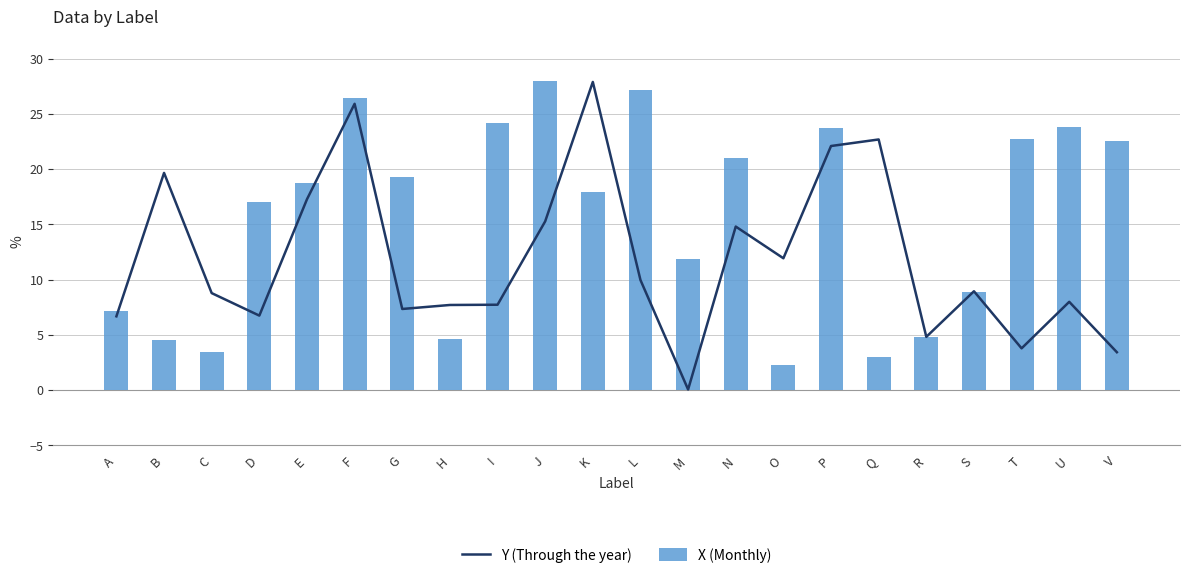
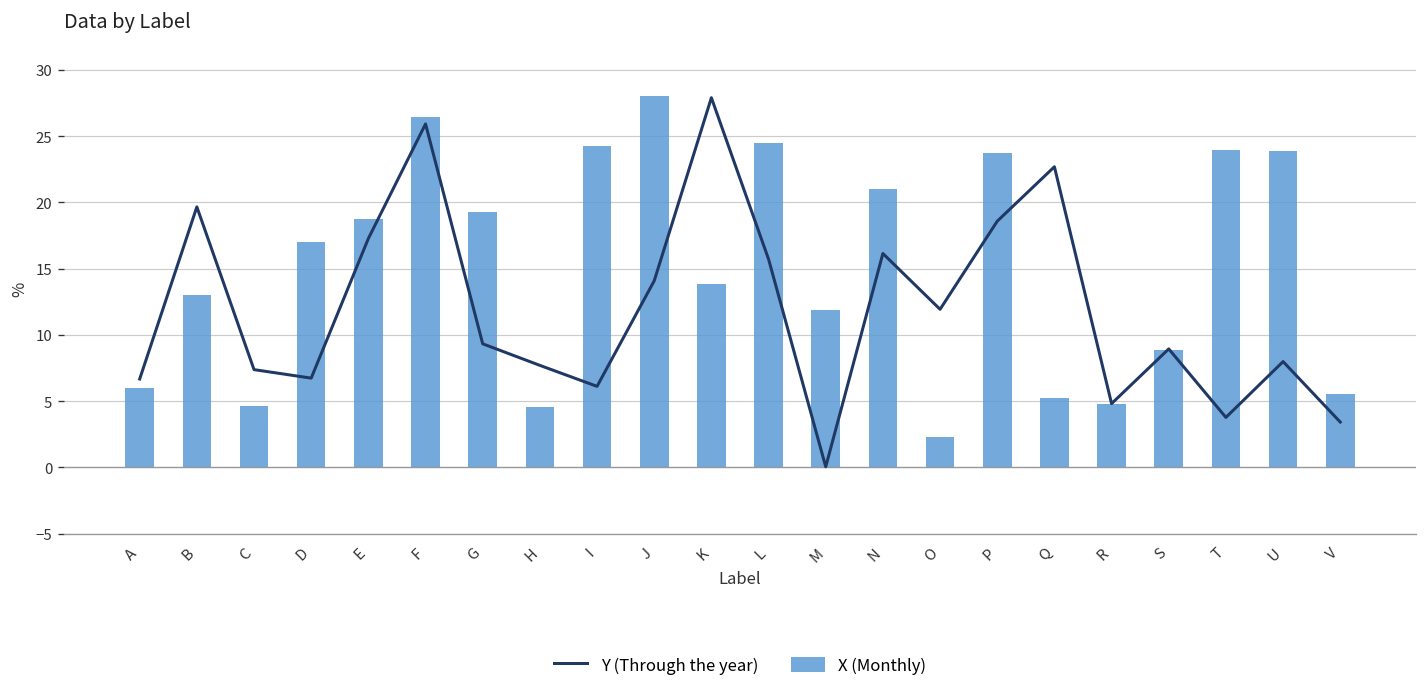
  {
    "X (Monthly)": {
-     "A": 7.1,
-     "B": 4.6,
-     "C": 3.4,
+     "A": 6.0,
+     "B": 13.0,
+     "C": 4.7,
      "D": 17.0,
      "E": 18.8,
      "F": 26.5,
      "G": 19.3,
      "H": 4.6,
      "I": 24.2,
      "J": 28.0,
-     "K": 17.9,
-     "L": 27.2,
+     "K": 13.9,
+     "L": 24.5,
      "M": 11.9,
      "N": 21.0,
      "O": 2.3,
      "P": 23.7,
-     "Q": 3.0,
+     "Q": 5.2,
      "R": 4.8,
      "S": 8.8,
-     "T": 22.7,
+     "T": 24.0,
      "U": 23.8,
-     "V": 22.5
+     "V": 5.6
    },
    "Y (Through the year)": {
      "A": 6.7,
      "B": 19.7,
-     "C": 8.8,
+     "C": 7.4,
      "D": 6.7,
      "E": 17.3,
      "F": 25.9,
-     "G": 7.3,
+     "G": 9.3,
      "H": 7.7,
-     "I": 7.7,
-     "J": 15.3,
+     "I": 6.1,
+     "J": 14.1,
      "K": 27.9,
-     "L": 10.0,
+     "L": 15.7,
      "M": 0.1,
-     "N": 14.8,
+     "N": 16.1,
      "O": 11.9,
-     "P": 22.1,
+     "P": 18.6,
      "Q": 22.7,
      "R": 4.8,
      "S": 8.9,
      "T": 3.8,
      "U": 8.0,
      "V": 3.4
    }
  }
